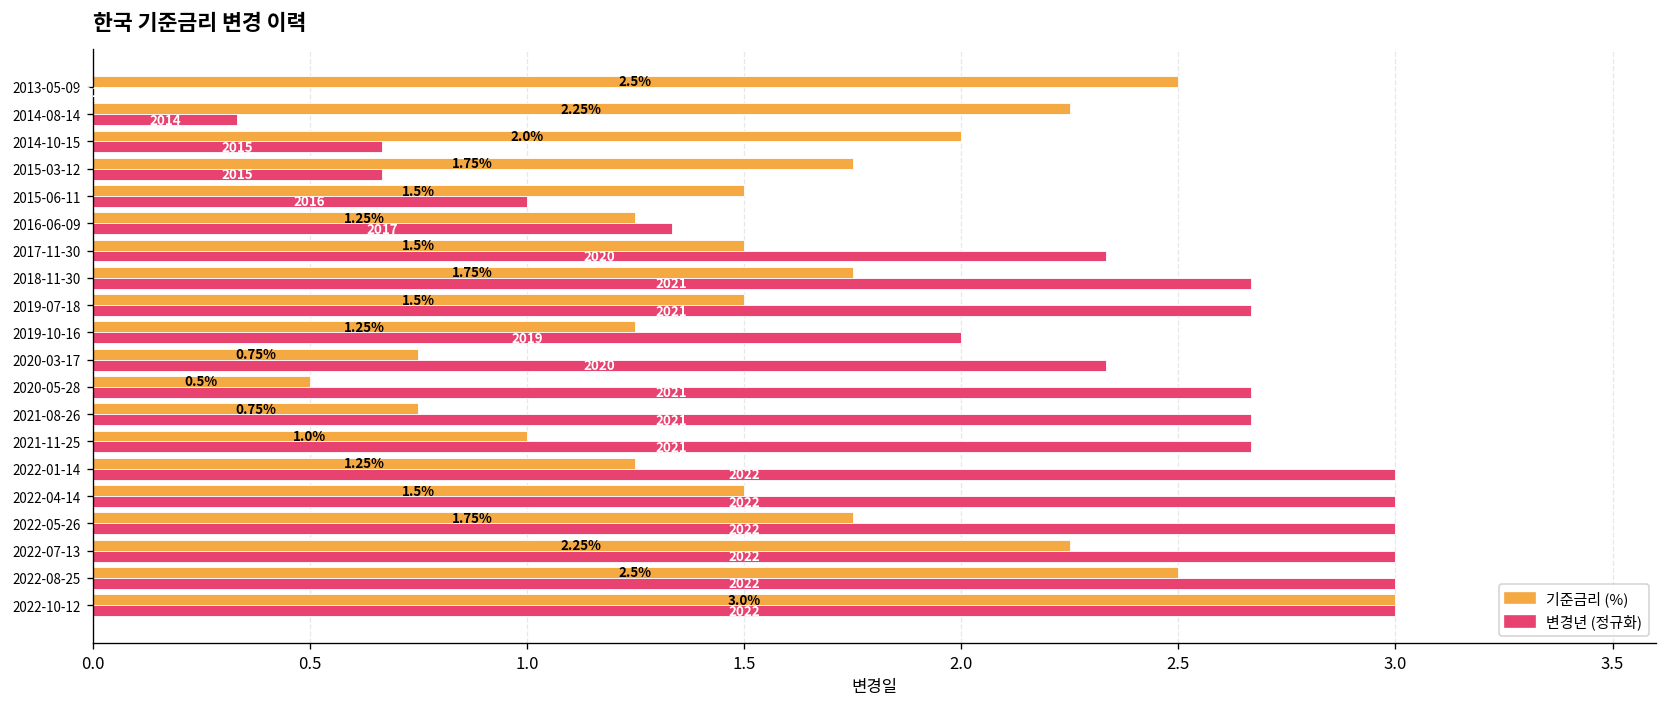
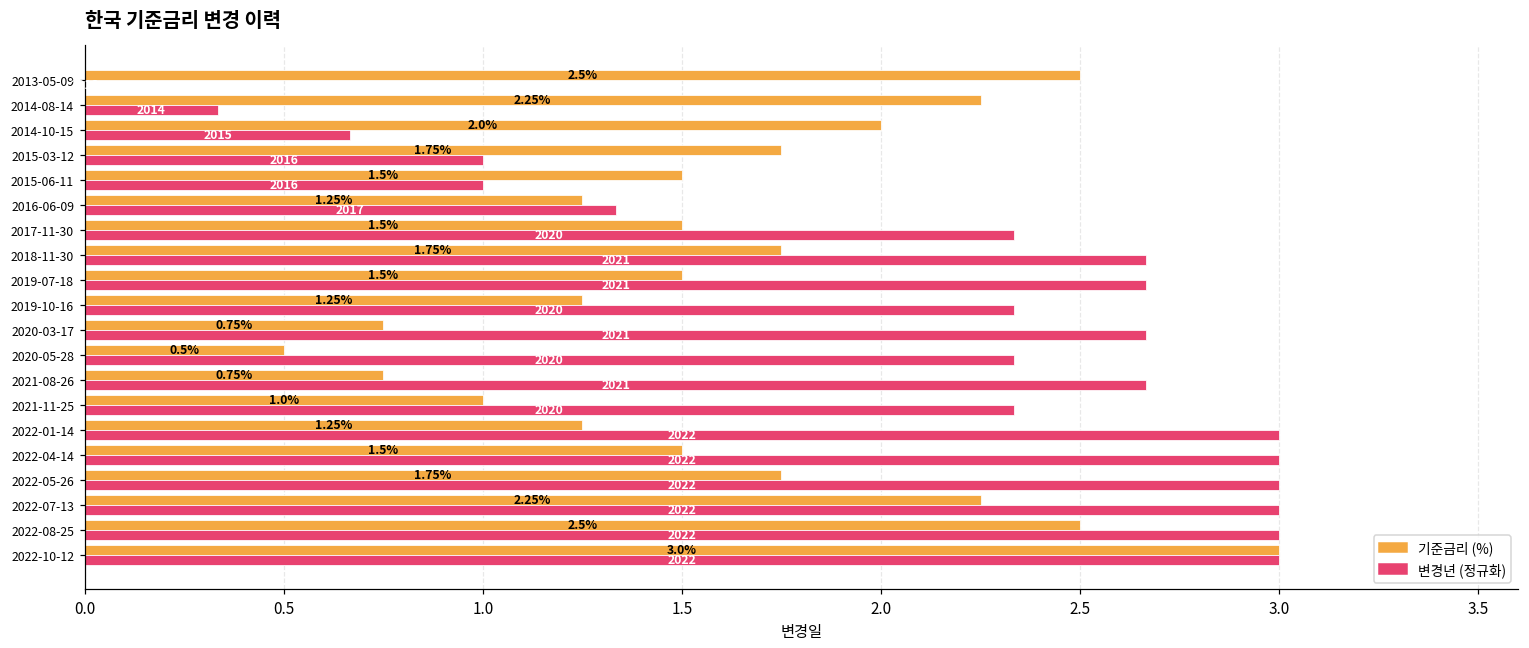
  {
    "변경년 (정규화)": {
-     "2015-03-12": 2015,
-     "2019-10-16": 2019,
-     "2020-03-17": 2.33,
-     "2020-05-28": 2.67,
-     "2021-11-25": 2.67
+     "2015-03-12": 2016,
+     "2019-10-16": 2020,
+     "2020-03-17": 2.67,
+     "2020-05-28": 2.33,
+     "2021-11-25": 2.33
    }
  }
